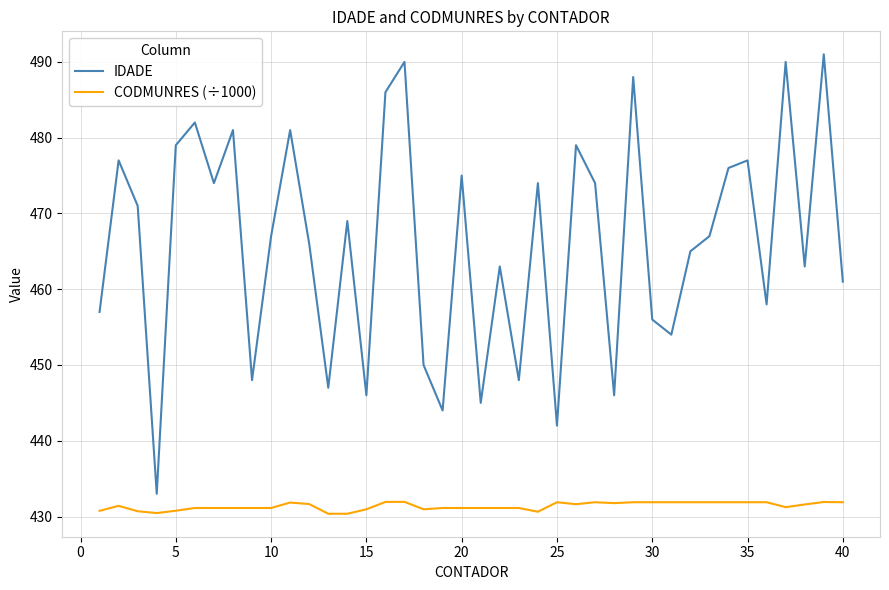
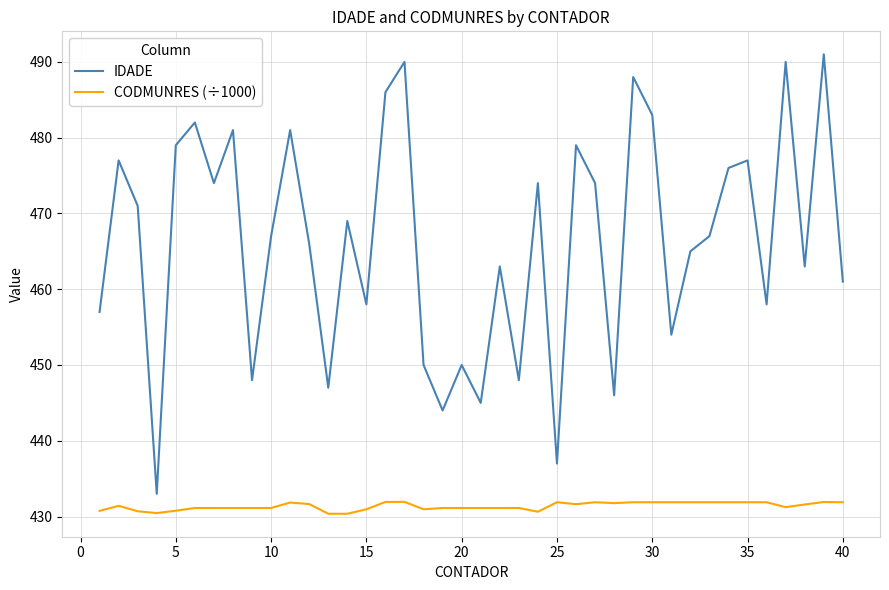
  {
    "IDADE": {
      "5": 479,
      "10": 467,
-     "15": 446,
-     "20": 475,
-     "25": 442,
-     "30": 456,
+     "15": 458,
+     "20": 450,
+     "25": 437,
+     "30": 483,
      "35": 477,
      "40": 461
    },
    "CODMUNRES (÷1000)": {
      "5": 431,
      "10": 431,
      "15": 431,
      "20": 431,
      "25": 432,
      "30": 432,
      "35": 432,
      "40": 432
    }
  }
